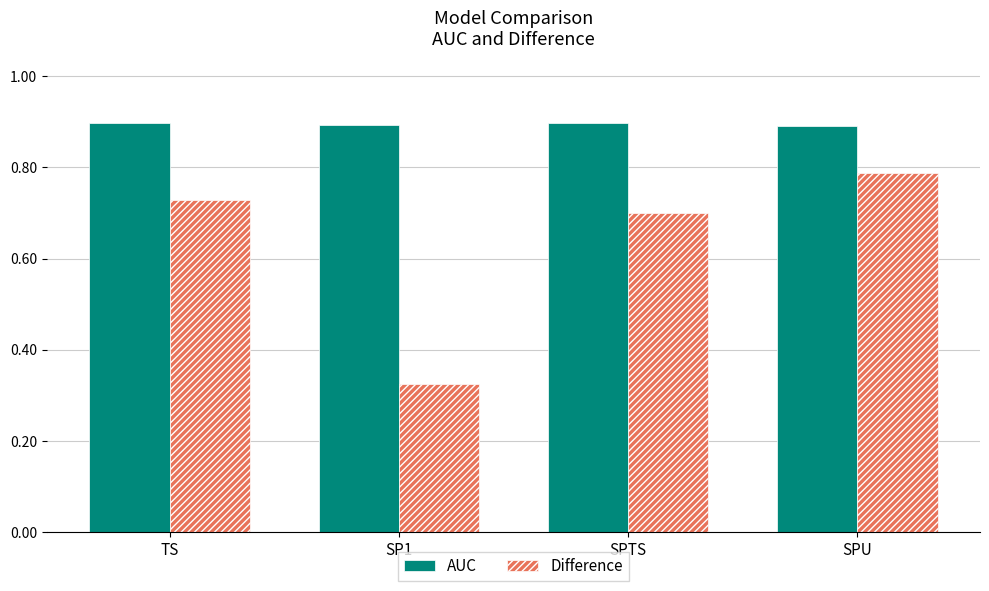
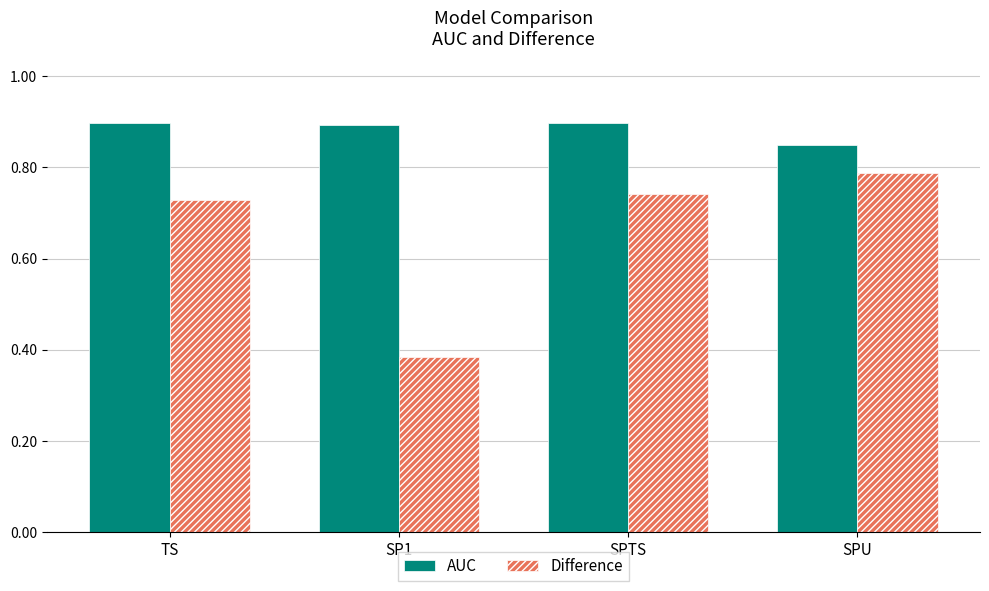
  {
    "AUC": {
      "TS": 0.90,
      "SP1": 0.89,
      "SPTS": 0.90,
-     "SPU": 0.89
+     "SPU": 0.85
    },
    "Difference": {
      "TS": 0.73,
-     "SP1": 0.33,
-     "SPTS": 0.70,
+     "SP1": 0.38,
+     "SPTS": 0.74,
      "SPU": 0.79
    }
  }
